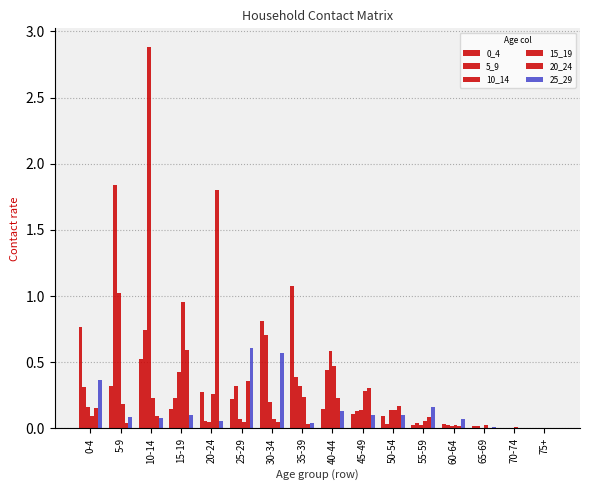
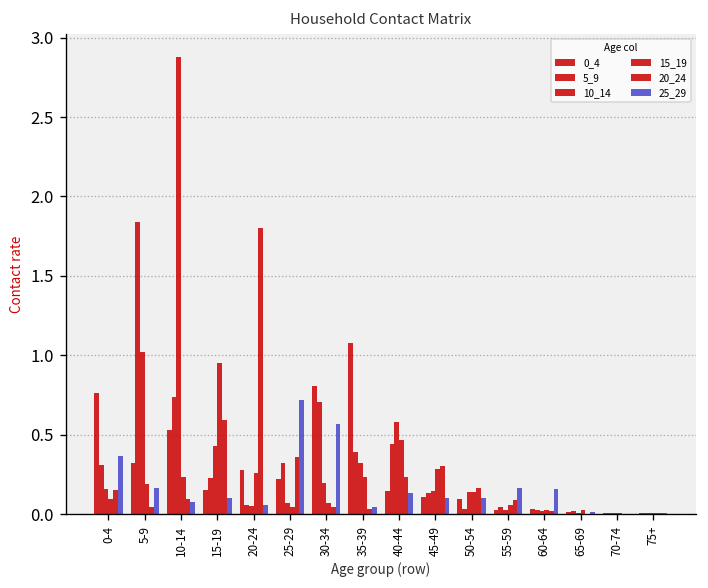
  {
    "25_29": {
      "0-4": 0.37,
-     "5-9": 0.09,
+     "5-9": 0.16,
      "10-14": 0.08,
      "15-19": 0.10,
      "20-24": 0.06,
-     "25-29": 0.61,
+     "25-29": 0.72,
      "30-34": 0.57,
      "35-39": 0.04,
      "40-44": 0.13,
      "45-49": 0.10,
      "50-54": 0.10,
      "55-59": 0.16,
-     "60-64": 0.07
+     "60-64": 0.16
    }
  }
